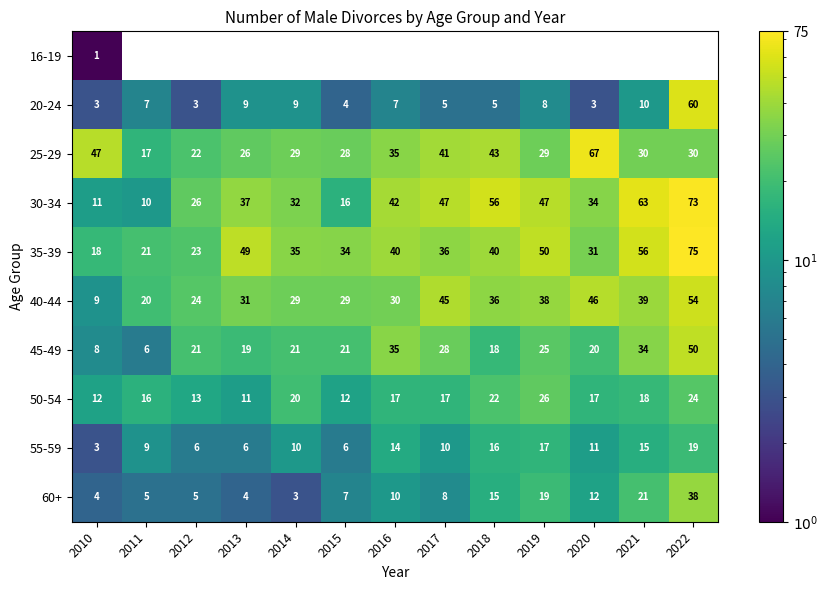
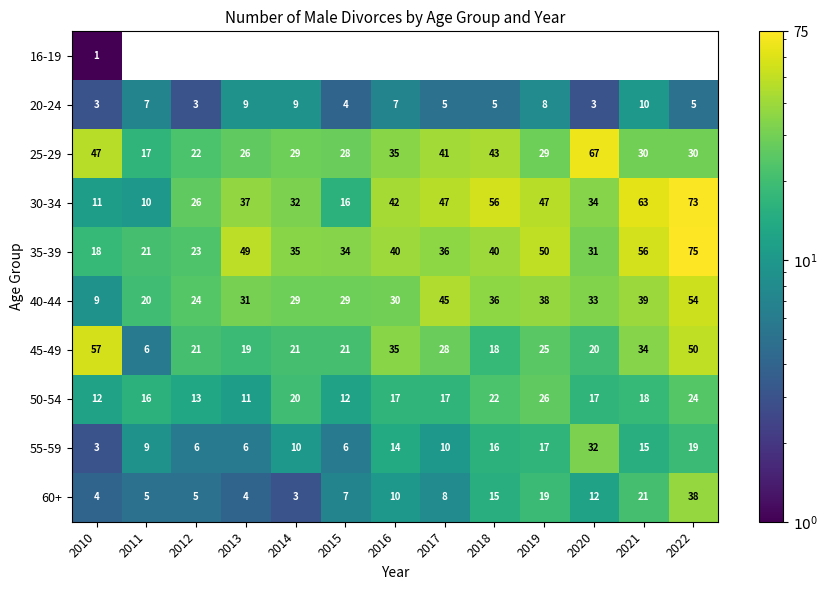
  {
    "16-19": {
      "2010": 1
    },
    "20-24": {
      "2010": 3,
      "2011": 7,
      "2012": 3,
      "2013": 9,
      "2014": 9,
      "2015": 4,
      "2016": 7,
      "2017": 5,
      "2018": 5,
      "2019": 8,
      "2020": 3,
      "2021": 10,
-     "2022": 60
+     "2022": 5
    },
    "25-29": {
      "2010": 47,
      "2011": 17,
      "2012": 22,
      "2013": 26,
      "2014": 29,
      "2015": 28,
      "2016": 35,
      "2017": 41,
      "2018": 43,
      "2019": 29,
      "2020": 67,
      "2021": 30,
      "2022": 30
    },
    "30-34": {
      "2010": 11,
      "2011": 10,
      "2012": 26,
      "2013": 37,
      "2014": 32,
      "2015": 16,
      "2016": 42,
      "2017": 47,
      "2018": 56,
      "2019": 47,
      "2020": 34,
      "2021": 63,
      "2022": 73
    },
    "35-39": {
      "2010": 18,
      "2011": 21,
      "2012": 23,
      "2013": 49,
      "2014": 35,
      "2015": 34,
      "2016": 40,
      "2017": 36,
      "2018": 40,
      "2019": 50,
      "2020": 31,
      "2021": 56,
      "2022": 75
    },
    "40-44": {
      "2010": 9,
      "2011": 20,
      "2012": 24,
      "2013": 31,
      "2014": 29,
      "2015": 29,
      "2016": 30,
      "2017": 45,
      "2018": 36,
      "2019": 38,
-     "2020": 46,
+     "2020": 33,
      "2021": 39,
      "2022": 54
    },
    "45-49": {
-     "2010": 8,
+     "2010": 57,
      "2011": 6,
      "2012": 21,
      "2013": 19,
      "2014": 21,
      "2015": 21,
      "2016": 35,
      "2017": 28,
      "2018": 18,
      "2019": 25,
      "2020": 20,
      "2021": 34,
      "2022": 50
    },
    "50-54": {
      "2010": 12,
      "2011": 16,
      "2012": 13,
      "2013": 11,
      "2014": 20,
      "2015": 12,
      "2016": 17,
      "2017": 17,
      "2018": 22,
      "2019": 26,
      "2020": 17,
      "2021": 18,
      "2022": 24
    },
    "55-59": {
      "2010": 3,
      "2011": 9,
      "2012": 6,
      "2013": 6,
      "2014": 10,
      "2015": 6,
      "2016": 14,
      "2017": 10,
      "2018": 16,
      "2019": 17,
-     "2020": 11,
+     "2020": 32,
      "2021": 15,
      "2022": 19
    },
    "60+": {
      "2010": 4,
      "2011": 5,
      "2012": 5,
      "2013": 4,
      "2014": 3,
      "2015": 7,
      "2016": 10,
      "2017": 8,
      "2018": 15,
      "2019": 19,
      "2020": 12,
      "2021": 21,
      "2022": 38
    }
  }
